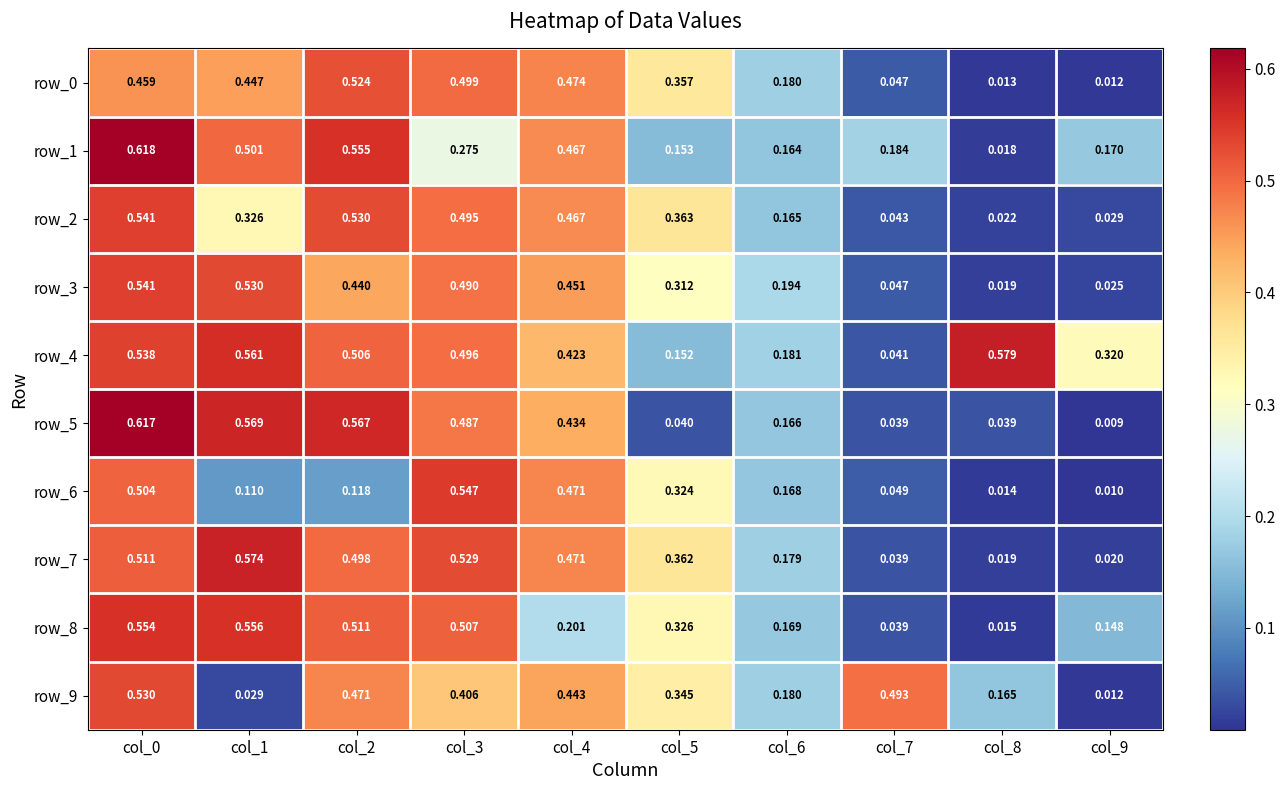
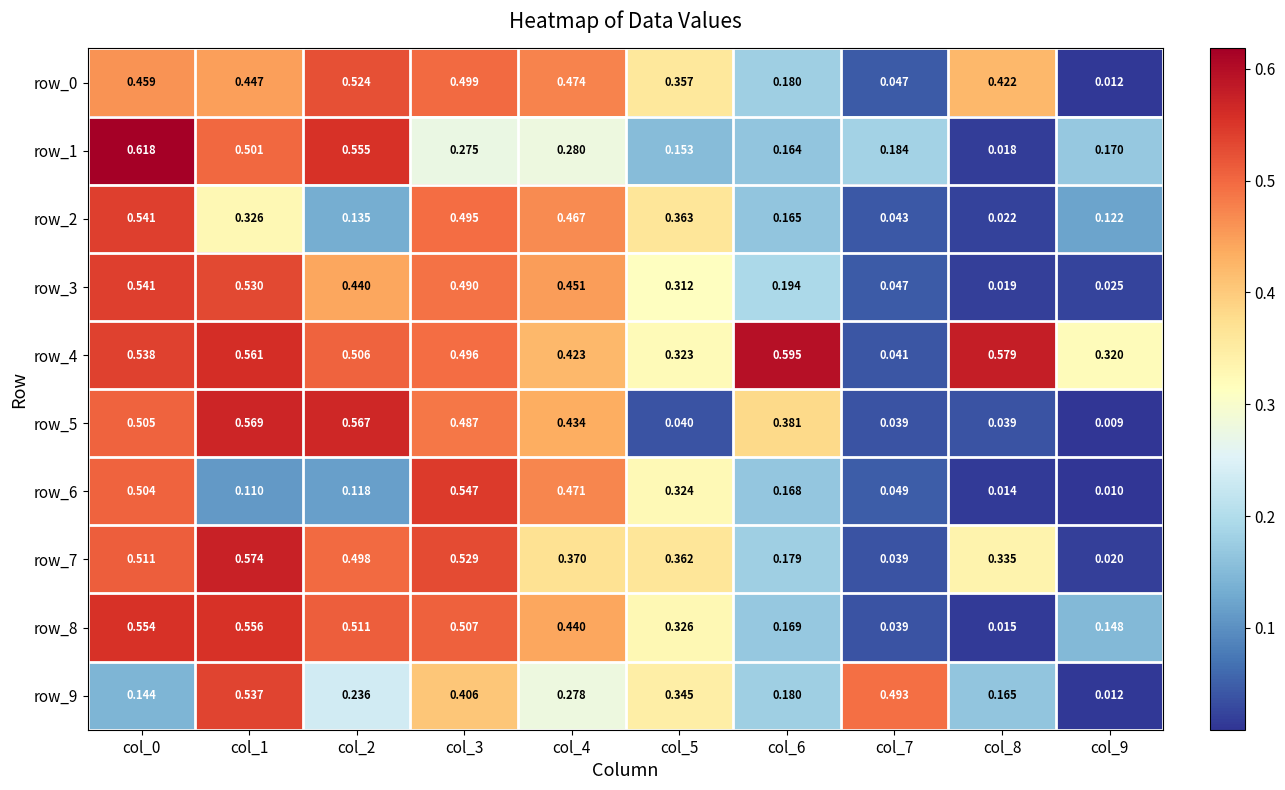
  {
    "row_0": {
      "col_0": 0.459,
      "col_1": 0.447,
      "col_2": 0.524,
      "col_3": 0.499,
      "col_4": 0.474,
      "col_5": 0.357,
      "col_6": 0.180,
      "col_7": 0.047,
-     "col_8": 0.013,
+     "col_8": 0.422,
      "col_9": 0.012
    },
    "row_1": {
      "col_0": 0.618,
      "col_1": 0.501,
      "col_2": 0.555,
      "col_3": 0.275,
-     "col_4": 0.467,
+     "col_4": 0.280,
      "col_5": 0.153,
      "col_6": 0.164,
      "col_7": 0.184,
      "col_8": 0.018,
      "col_9": 0.170
    },
    "row_2": {
      "col_0": 0.541,
      "col_1": 0.326,
-     "col_2": 0.530,
+     "col_2": 0.135,
      "col_3": 0.495,
      "col_4": 0.467,
      "col_5": 0.363,
      "col_6": 0.165,
      "col_7": 0.043,
      "col_8": 0.022,
-     "col_9": 0.029
+     "col_9": 0.122
    },
    "row_3": {
      "col_0": 0.541,
      "col_1": 0.530,
      "col_2": 0.440,
      "col_3": 0.490,
      "col_4": 0.451,
      "col_5": 0.312,
      "col_6": 0.194,
      "col_7": 0.047,
      "col_8": 0.019,
      "col_9": 0.025
    },
    "row_4": {
      "col_0": 0.538,
      "col_1": 0.561,
      "col_2": 0.506,
      "col_3": 0.496,
      "col_4": 0.423,
-     "col_5": 0.152,
-     "col_6": 0.181,
+     "col_5": 0.323,
+     "col_6": 0.595,
      "col_7": 0.041,
      "col_8": 0.579,
      "col_9": 0.320
    },
    "row_5": {
-     "col_0": 0.617,
+     "col_0": 0.505,
      "col_1": 0.569,
      "col_2": 0.567,
      "col_3": 0.487,
      "col_4": 0.434,
      "col_5": 0.040,
-     "col_6": 0.166,
+     "col_6": 0.381,
      "col_7": 0.039,
      "col_8": 0.039,
      "col_9": 0.009
    },
    "row_6": {
      "col_0": 0.504,
      "col_1": 0.110,
      "col_2": 0.118,
      "col_3": 0.547,
      "col_4": 0.471,
      "col_5": 0.324,
      "col_6": 0.168,
      "col_7": 0.049,
      "col_8": 0.014,
      "col_9": 0.010
    },
    "row_7": {
      "col_0": 0.511,
      "col_1": 0.574,
      "col_2": 0.498,
      "col_3": 0.529,
-     "col_4": 0.471,
+     "col_4": 0.370,
      "col_5": 0.362,
      "col_6": 0.179,
      "col_7": 0.039,
-     "col_8": 0.019,
+     "col_8": 0.335,
      "col_9": 0.020
    },
    "row_8": {
      "col_0": 0.554,
      "col_1": 0.556,
      "col_2": 0.511,
      "col_3": 0.507,
-     "col_4": 0.201,
+     "col_4": 0.440,
      "col_5": 0.326,
      "col_6": 0.169,
      "col_7": 0.039,
      "col_8": 0.015,
      "col_9": 0.148
    },
    "row_9": {
-     "col_0": 0.530,
-     "col_1": 0.029,
-     "col_2": 0.471,
+     "col_0": 0.144,
+     "col_1": 0.537,
+     "col_2": 0.236,
      "col_3": 0.406,
-     "col_4": 0.443,
+     "col_4": 0.278,
      "col_5": 0.345,
      "col_6": 0.180,
      "col_7": 0.493,
      "col_8": 0.165,
      "col_9": 0.012
    }
  }
